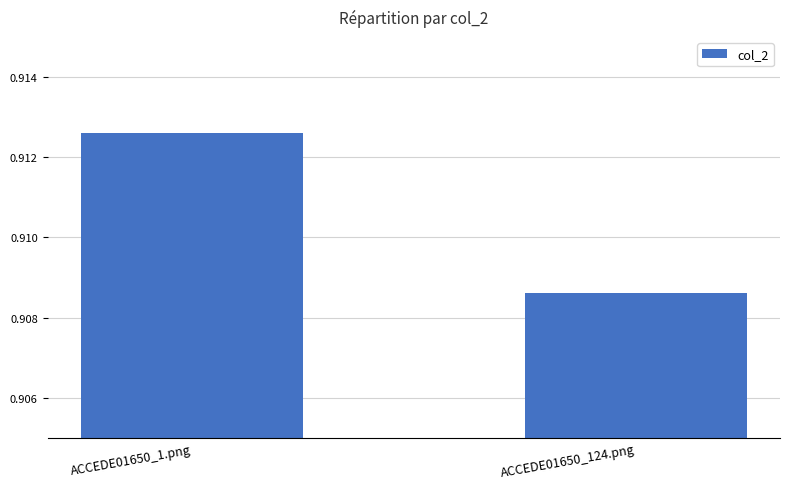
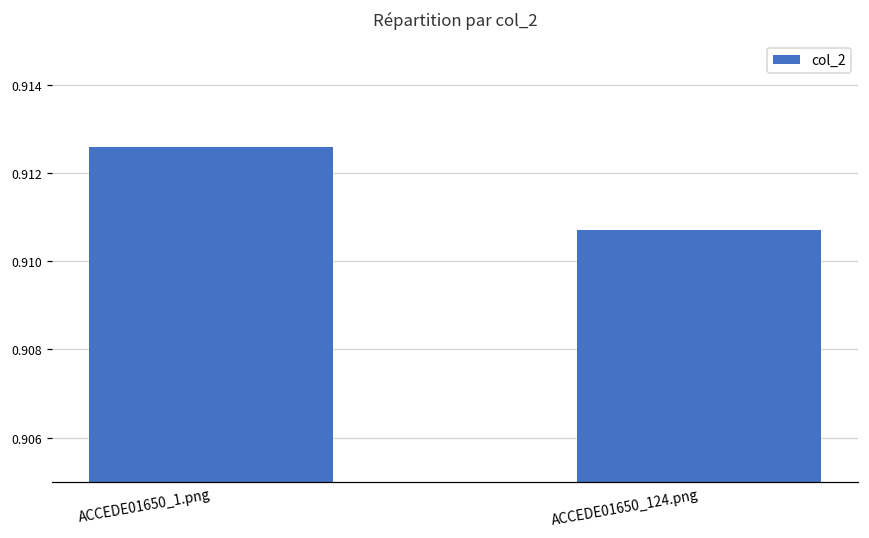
  {
    "ACCEDE01650_1.png": 0.9126,
-   "ACCEDE01650_124.png": 0.9086
+   "ACCEDE01650_124.png": 0.9107
  }
